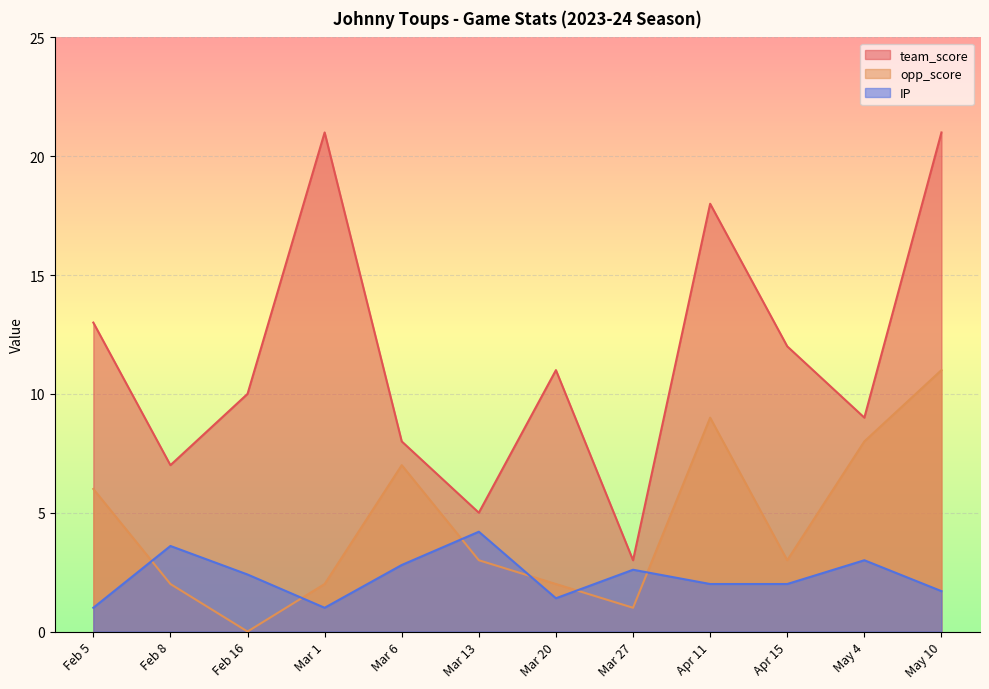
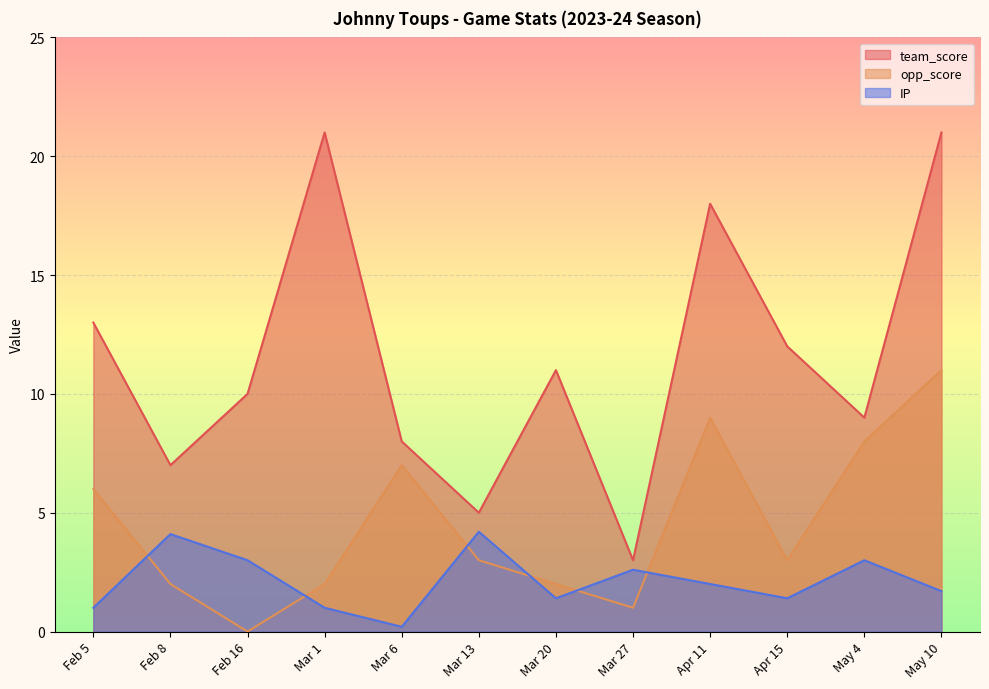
  {
    "IP": {
      "Feb 5": 1.0,
-     "Feb 8": 3.6,
-     "Feb 16": 2.4,
+     "Feb 8": 4.1,
+     "Feb 16": 3.0,
      "Mar 1": 1.0,
-     "Mar 6": 2.8,
+     "Mar 6": 0.2,
      "Mar 13": 4.2,
      "Mar 20": 1.4,
      "Mar 27": 2.6,
      "Apr 11": 2.0,
-     "Apr 15": 2.0,
+     "Apr 15": 1.4,
      "May 4": 3.0,
      "May 10": 1.7
    }
  }
